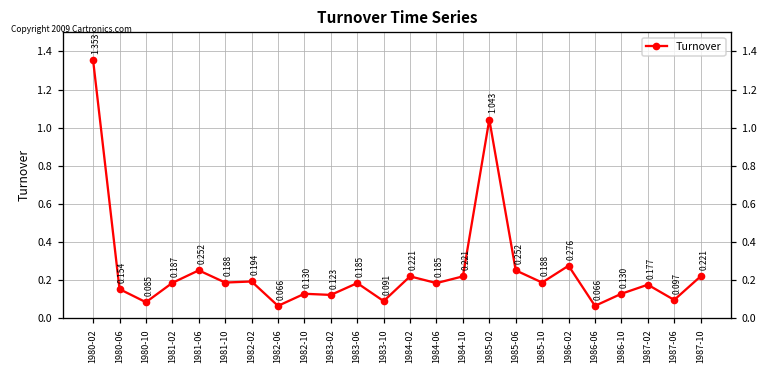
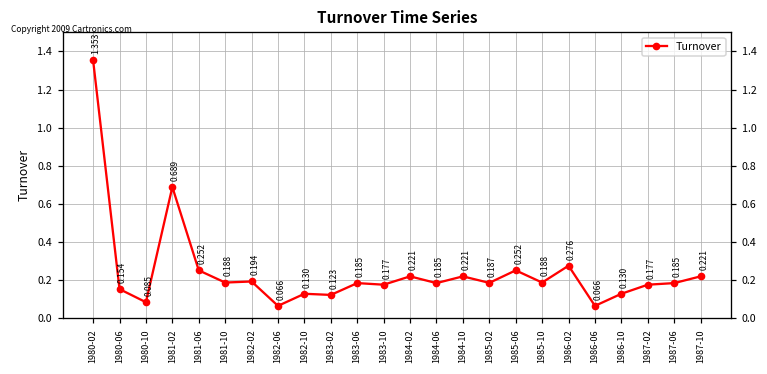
  {
    "1980-02": 1.353,
    "1980-06": 0.154,
    "1980-10": 0.085,
-   "1981-02": 0.187,
+   "1981-02": 0.689,
    "1981-06": 0.252,
    "1981-10": 0.188,
    "1982-02": 0.194,
    "1982-06": 0.066,
    "1982-10": 0.130,
    "1983-02": 0.123,
    "1983-06": 0.185,
-   "1983-10": 0.091,
+   "1983-10": 0.177,
    "1984-02": 0.221,
    "1984-06": 0.185,
    "1984-10": 0.221,
-   "1985-02": 1.043,
+   "1985-02": 0.187,
    "1985-06": 0.252,
    "1985-10": 0.188,
    "1986-02": 0.276,
    "1986-06": 0.066,
    "1986-10": 0.130,
    "1987-02": 0.177,
-   "1987-06": 0.097,
+   "1987-06": 0.185,
    "1987-10": 0.221
  }
